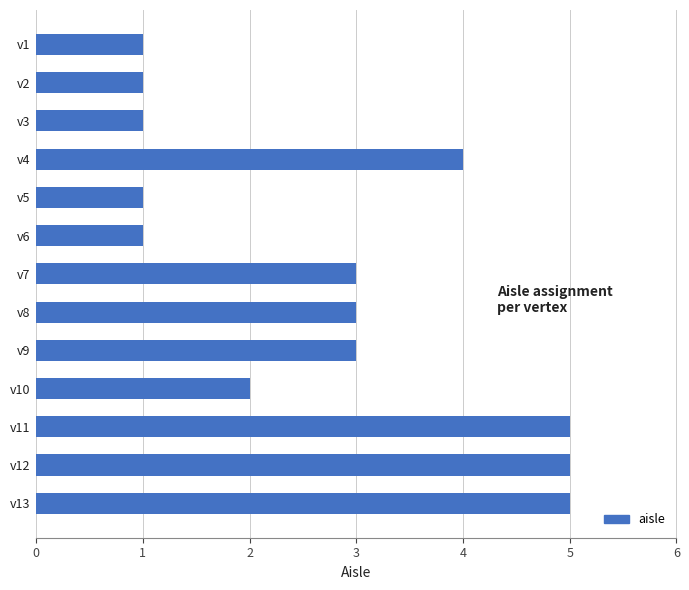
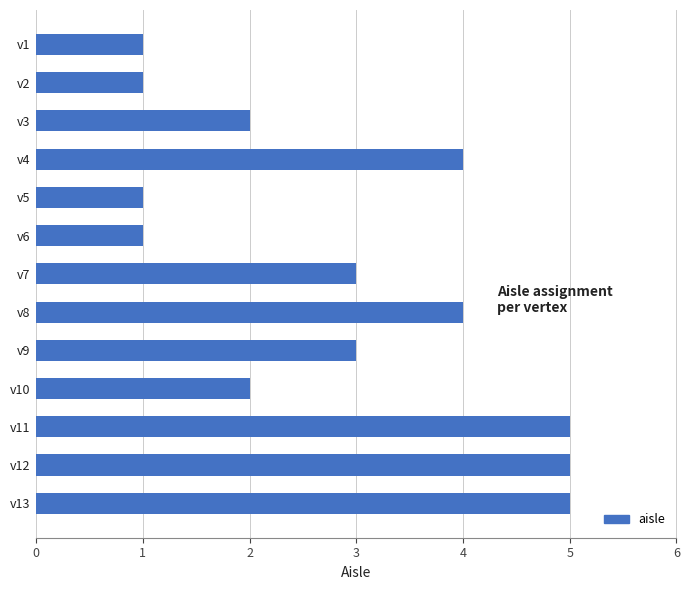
  {
    "v1": 1,
    "v2": 1,
-   "v3": 1,
+   "v3": 2,
    "v4": 4,
    "v5": 1,
    "v6": 1,
    "v7": 3,
-   "v8": 3,
+   "v8": 4,
    "v9": 3,
    "v10": 2,
    "v11": 5,
    "v12": 5,
    "v13": 5
  }
